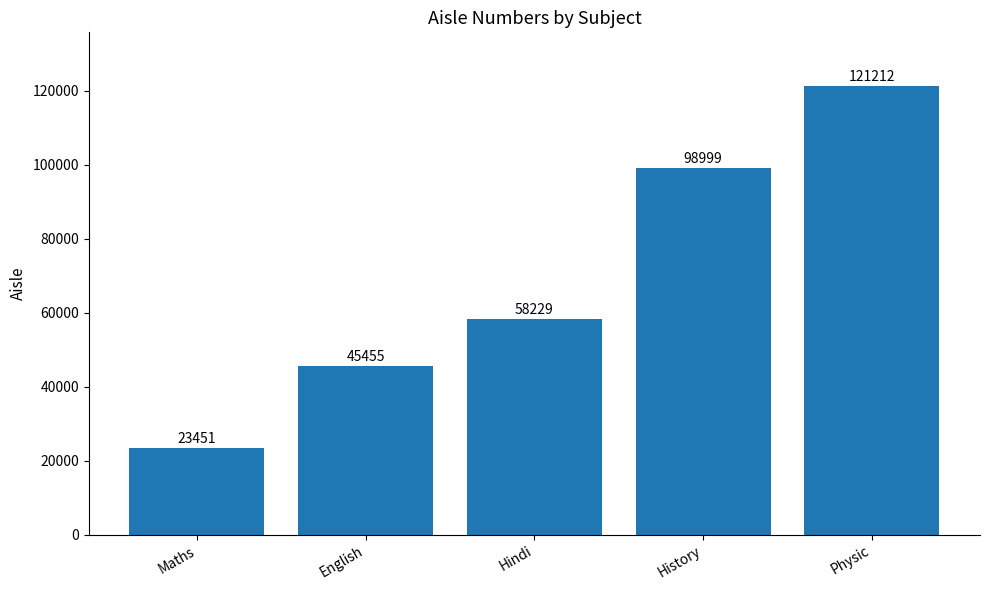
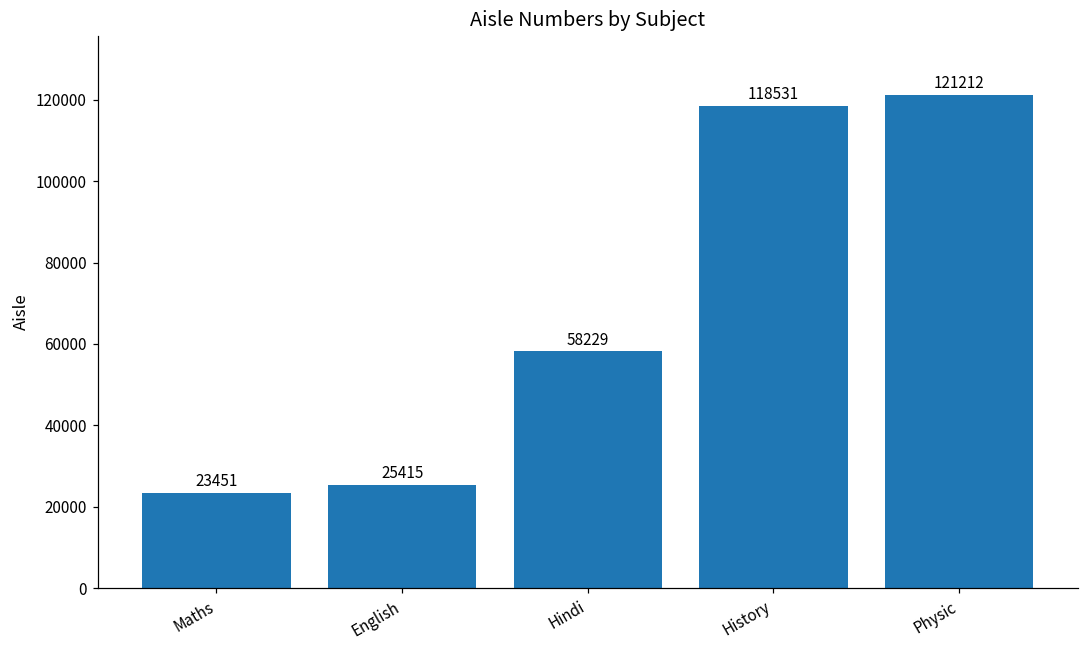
  {
    "Maths": 23451,
-   "English": 45455,
+   "English": 25415,
    "Hindi": 58229,
-   "History": 98999,
+   "History": 118531,
    "Physic": 121212
  }
